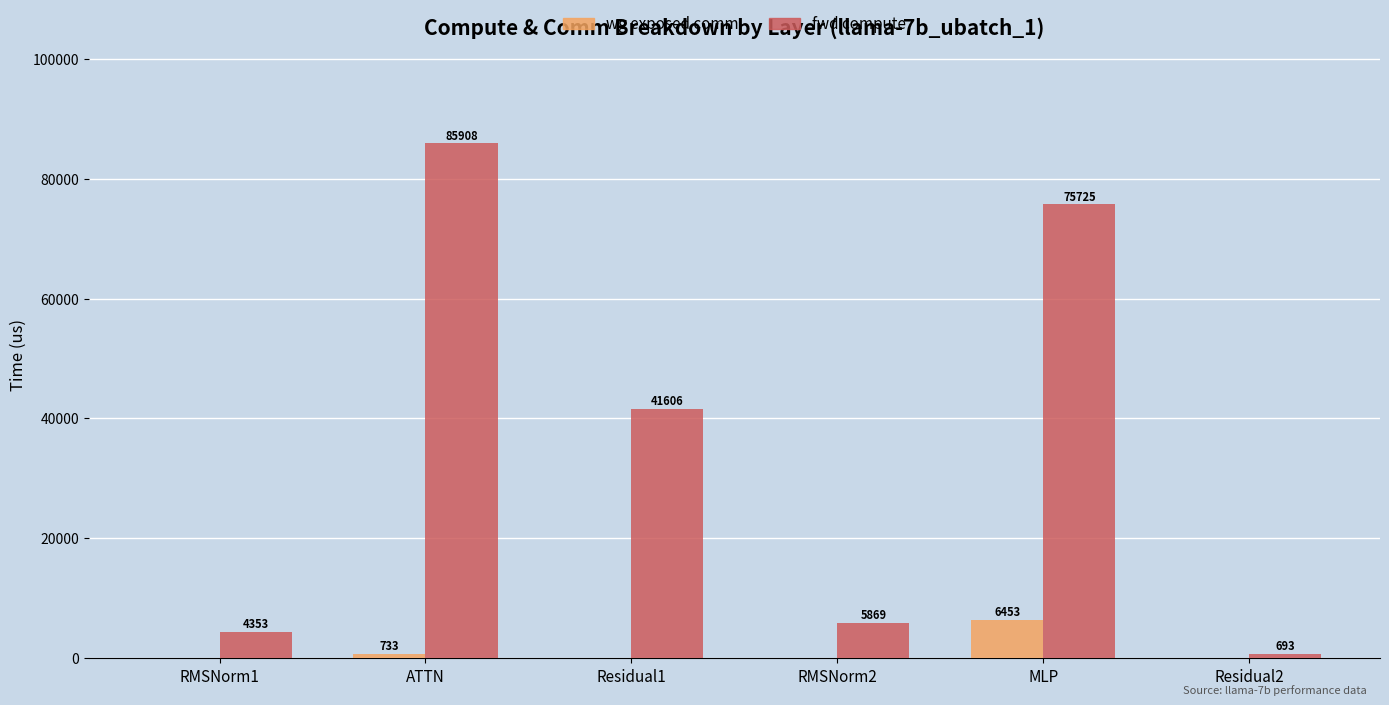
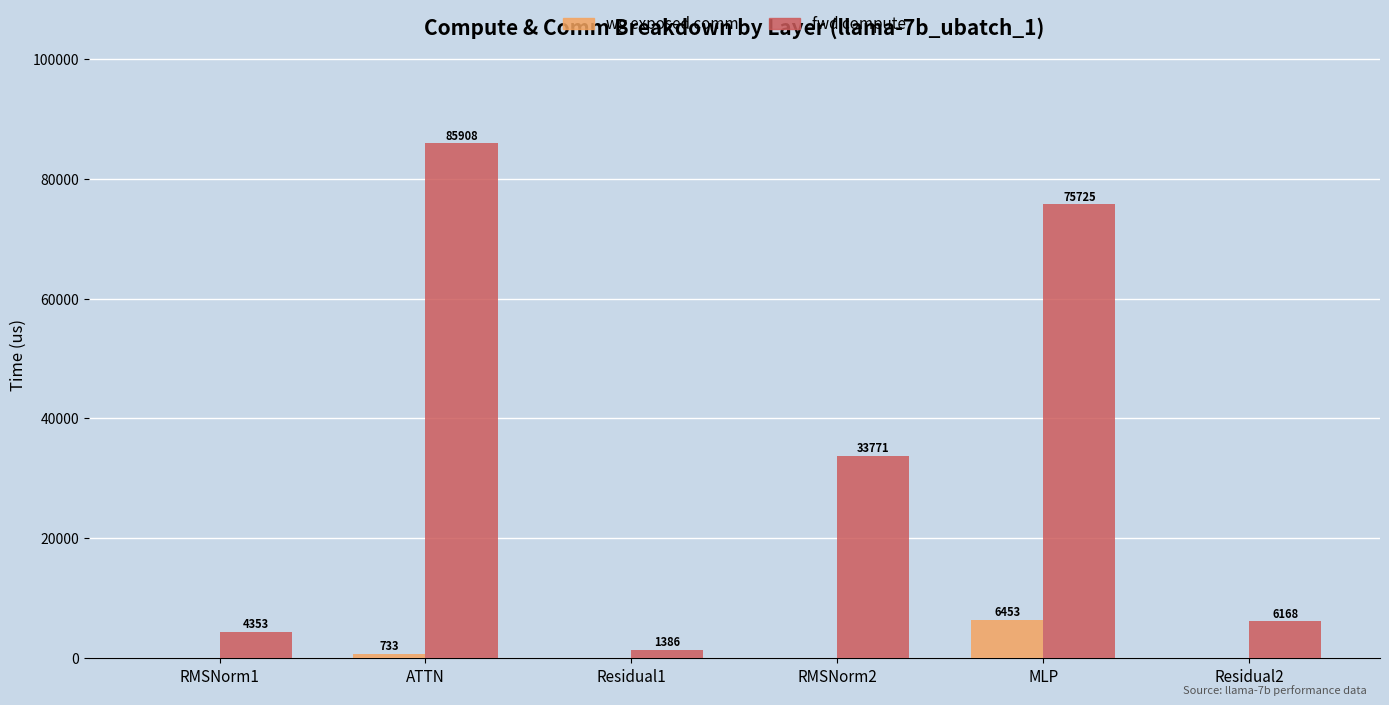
  {
    "wg exposed comm": {
      "ATTN": 733,
      "MLP": 6453
    },
    "fwd compute": {
      "RMSNorm1": 4353,
      "ATTN": 85908,
-     "Residual1": 41606,
-     "RMSNorm2": 5869,
+     "Residual1": 1386,
+     "RMSNorm2": 33771,
      "MLP": 75725,
-     "Residual2": 693
+     "Residual2": 6168
    }
  }
